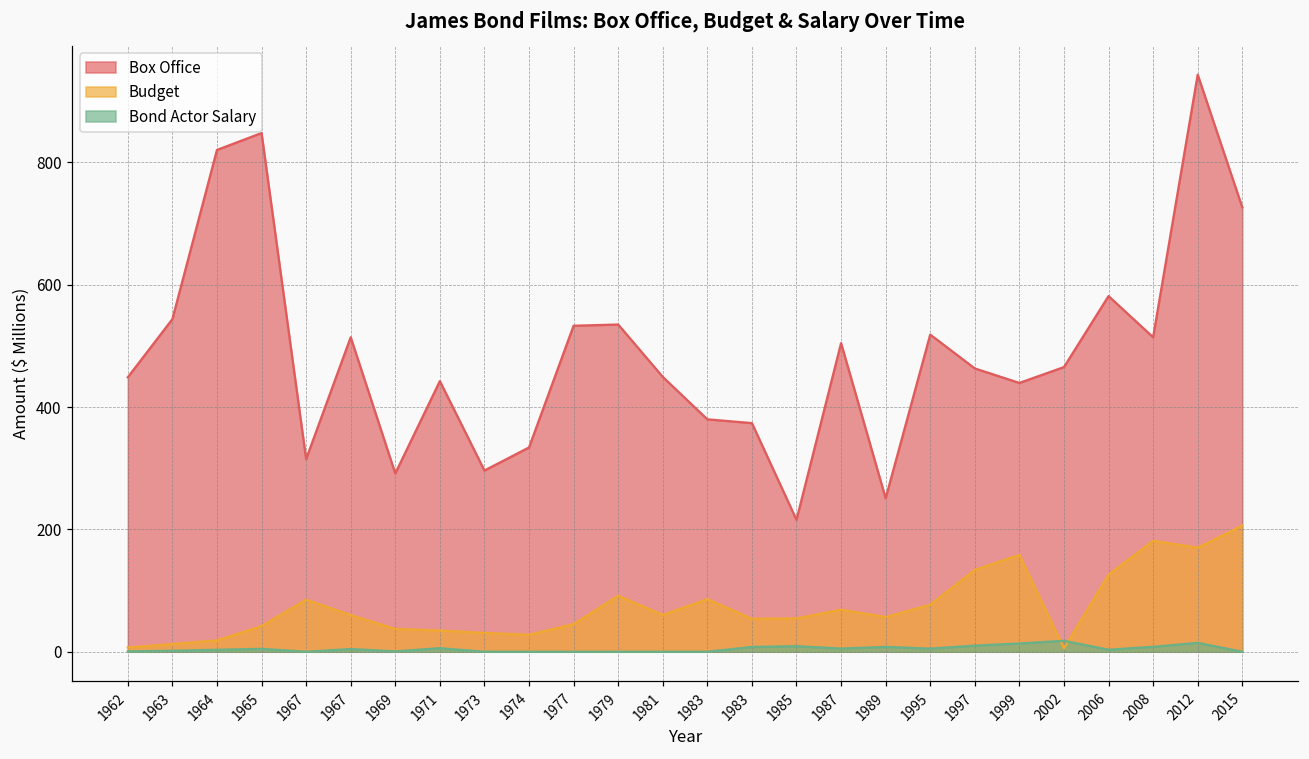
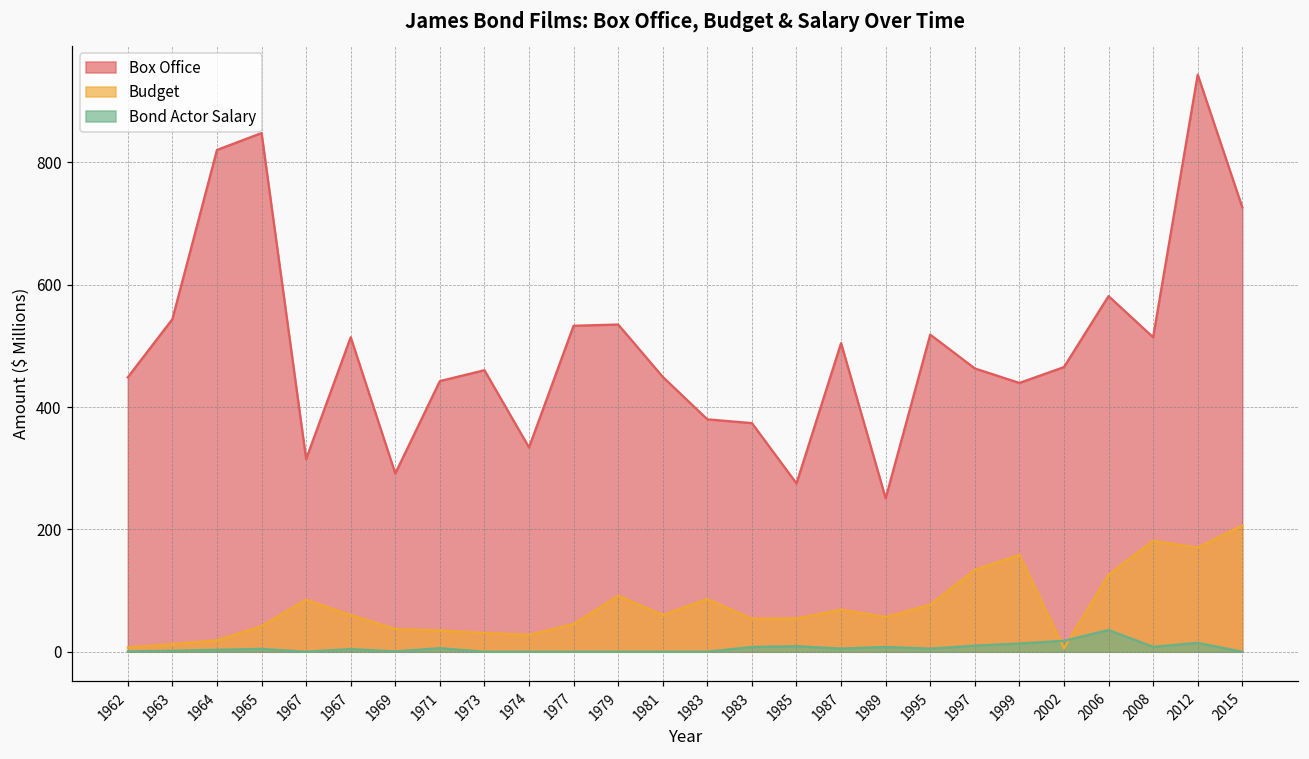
  {
    "Box Office": {
      "1962": 450,
      "1963": 540,
      "1964": 820,
      "1965": 850,
      "1969": 290,
      "1971": 440,
-     "1973": 300,
+     "1973": 460,
      "1974": 330,
      "1977": 530,
      "1979": 540,
      "1981": 450,
-     "1985": 220,
+     "1985": 280,
      "1987": 500,
      "1989": 250,
      "1995": 520,
      "1997": 460,
      "1999": 440,
      "2002": 470,
      "2006": 580,
      "2008": 510,
      "2012": 940,
      "2015": 730
    },
    "Budget": {
      "1962": 10,
      "1963": 10,
      "1964": 20,
      "1965": 40,
      "1969": 40,
      "1971": 30,
      "1973": 30,
      "1974": 30,
      "1977": 50,
      "1979": 90,
      "1981": 60,
      "1985": 50,
      "1987": 70,
      "1989": 60,
      "1995": 80,
      "1997": 130,
      "1999": 160,
      "2002": 10,
      "2006": 130,
      "2008": 180,
      "2012": 170,
      "2015": 210
    },
    "Bond Actor Salary": {
      "1962": 0,
      "1963": 0,
      "1964": 0,
      "1965": 0,
      "1969": 0,
      "1971": 10,
      "1973": 0,
      "1974": 0,
      "1977": 0,
      "1979": 0,
      "1981": 0,
      "1985": 10,
      "1987": 10,
      "1989": 10,
      "1995": 10,
      "1997": 10,
      "1999": 10,
      "2002": 20,
-     "2006": 0,
+     "2006": 40,
      "2008": 10,
      "2012": 10,
      "2015": 0
    }
  }
